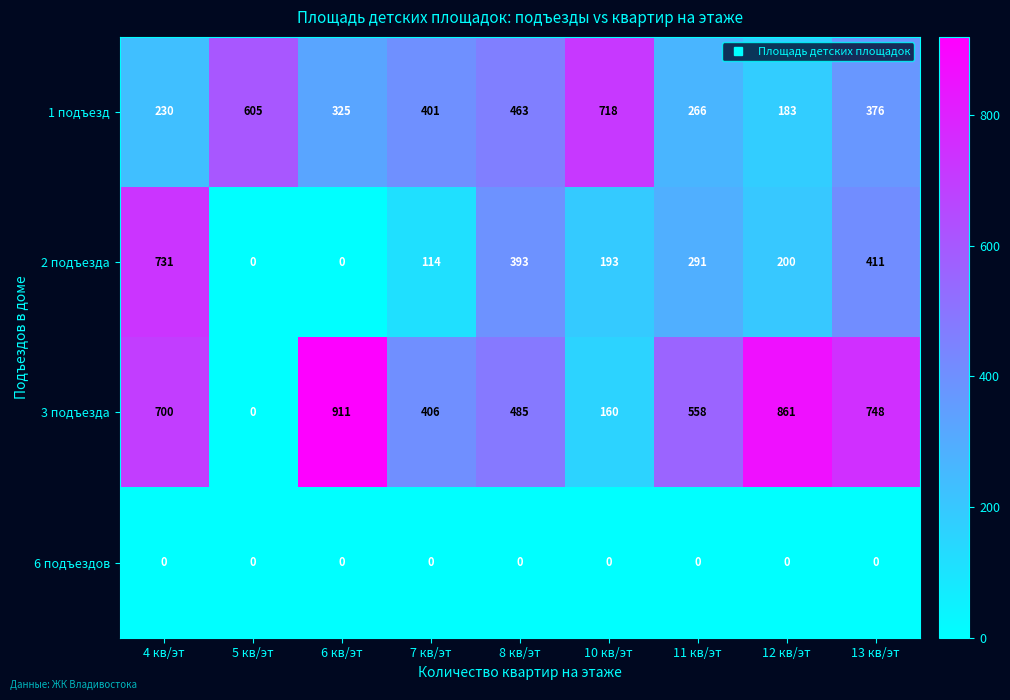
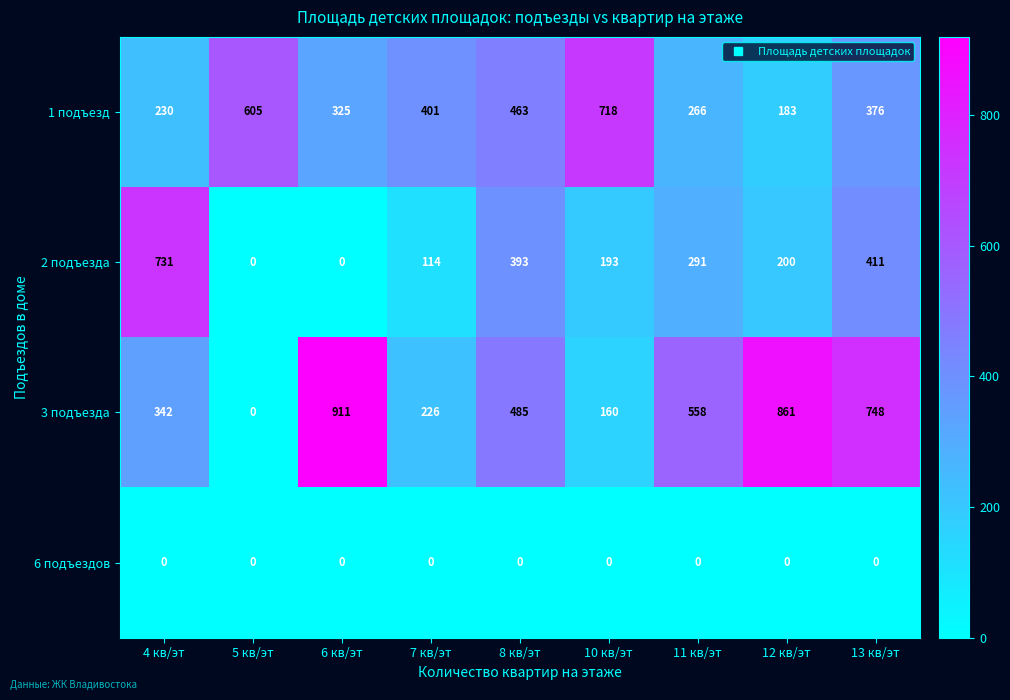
  {
    "1 подъезд": {
      "4 кв/эт": 230,
      "5 кв/эт": 605,
      "6 кв/эт": 325,
      "7 кв/эт": 401,
      "8 кв/эт": 463,
      "10 кв/эт": 718,
      "11 кв/эт": 266,
      "12 кв/эт": 183,
      "13 кв/эт": 376
    },
    "2 подъезда": {
      "4 кв/эт": 731,
      "5 кв/эт": 0,
      "6 кв/эт": 0,
      "7 кв/эт": 114,
      "8 кв/эт": 393,
      "10 кв/эт": 193,
      "11 кв/эт": 291,
      "12 кв/эт": 200,
      "13 кв/эт": 411
    },
    "3 подъезда": {
-     "4 кв/эт": 700,
+     "4 кв/эт": 342,
      "5 кв/эт": 0,
      "6 кв/эт": 911,
-     "7 кв/эт": 406,
+     "7 кв/эт": 226,
      "8 кв/эт": 485,
      "10 кв/эт": 160,
      "11 кв/эт": 558,
      "12 кв/эт": 861,
      "13 кв/эт": 748
    },
    "6 подъездов": {
      "4 кв/эт": 0,
      "5 кв/эт": 0,
      "6 кв/эт": 0,
      "7 кв/эт": 0,
      "8 кв/эт": 0,
      "10 кв/эт": 0,
      "11 кв/эт": 0,
      "12 кв/эт": 0,
      "13 кв/эт": 0
    }
  }
